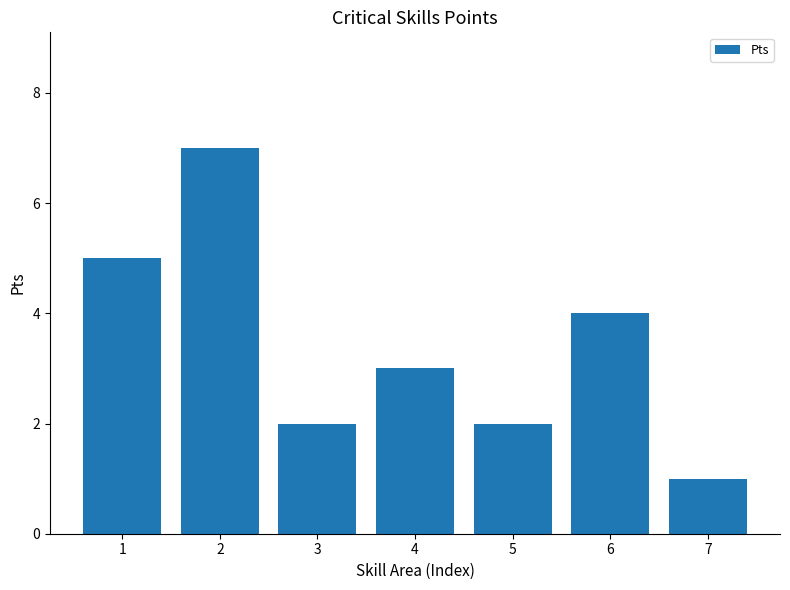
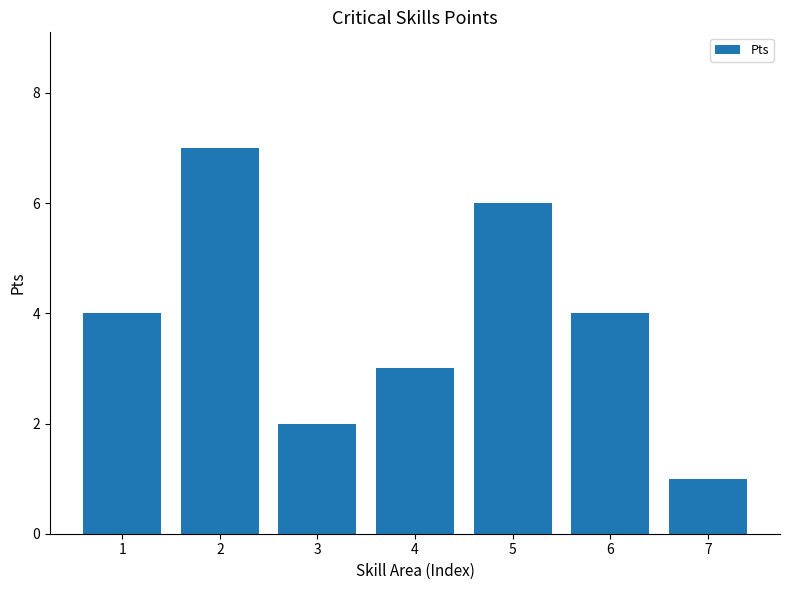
  {
-   "1": 5,
+   "1": 4,
    "2": 7,
    "3": 2,
    "4": 3,
-   "5": 2,
+   "5": 6,
    "6": 4,
    "7": 1
  }
